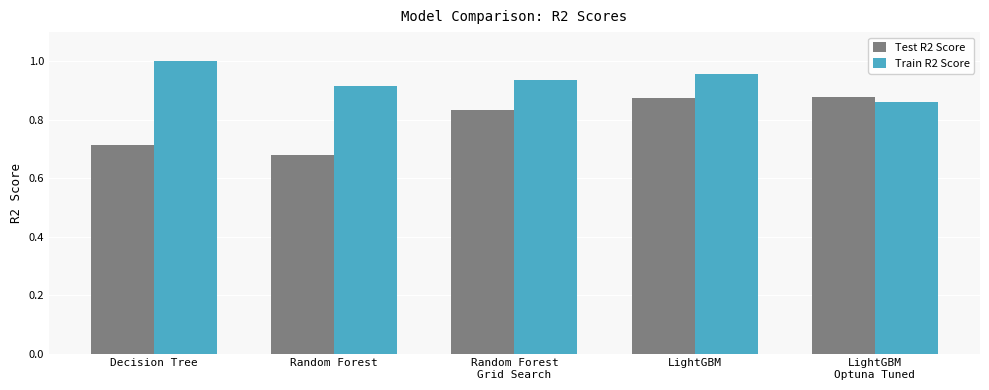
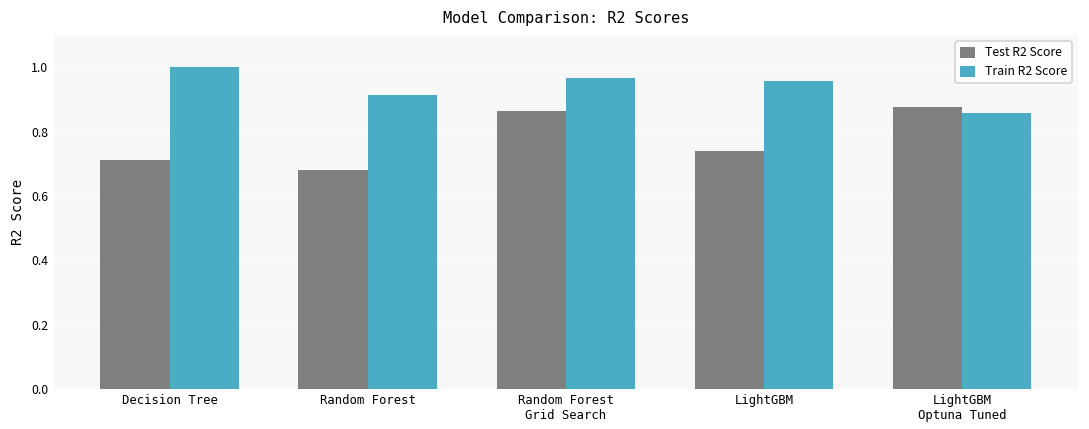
  {
    "Test R2 Score": {
      "Decision Tree": 0.71,
      "Random Forest": 0.68,
-     "Random Forest Grid Search": 0.83,
-     "LightGBM": 0.88,
+     "Random Forest Grid Search": 0.87,
+     "LightGBM": 0.74,
      "LightGBM Optuna Tuned": 0.88
    },
    "Train R2 Score": {
      "Decision Tree": 1.00,
      "Random Forest": 0.92,
-     "Random Forest Grid Search": 0.94,
+     "Random Forest Grid Search": 0.97,
      "LightGBM": 0.96,
      "LightGBM Optuna Tuned": 0.86
    }
  }
